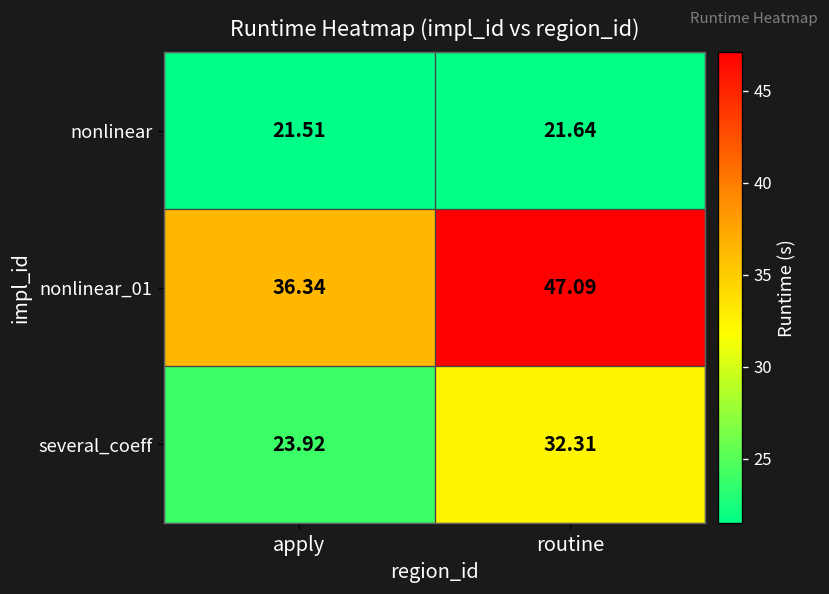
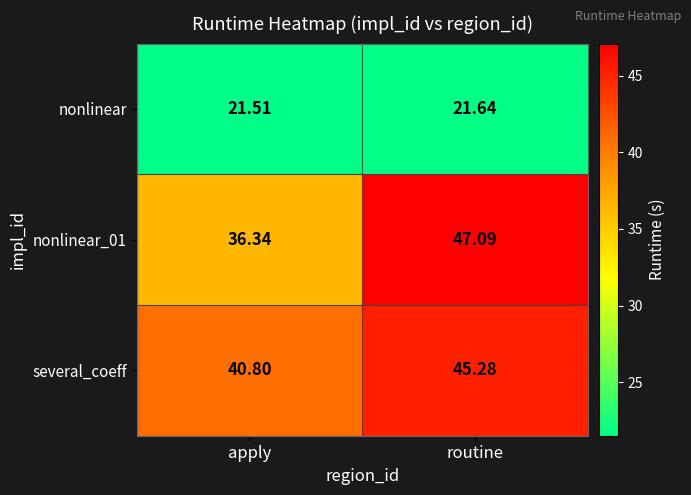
  {
    "nonlinear": {
      "apply": 21.51,
      "routine": 21.64
    },
    "nonlinear_01": {
      "apply": 36.34,
      "routine": 47.09
    },
    "several_coeff": {
-     "apply": 23.92,
-     "routine": 32.31
+     "apply": 40.80,
+     "routine": 45.28
    }
  }
